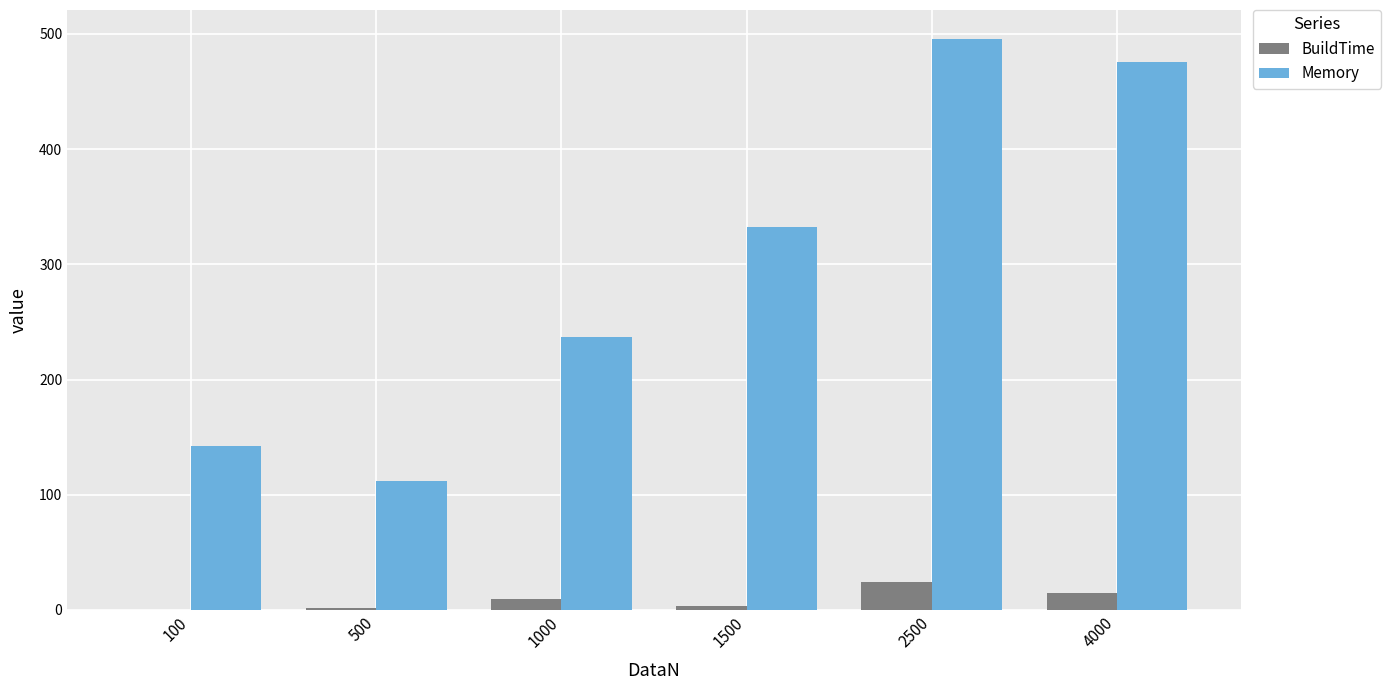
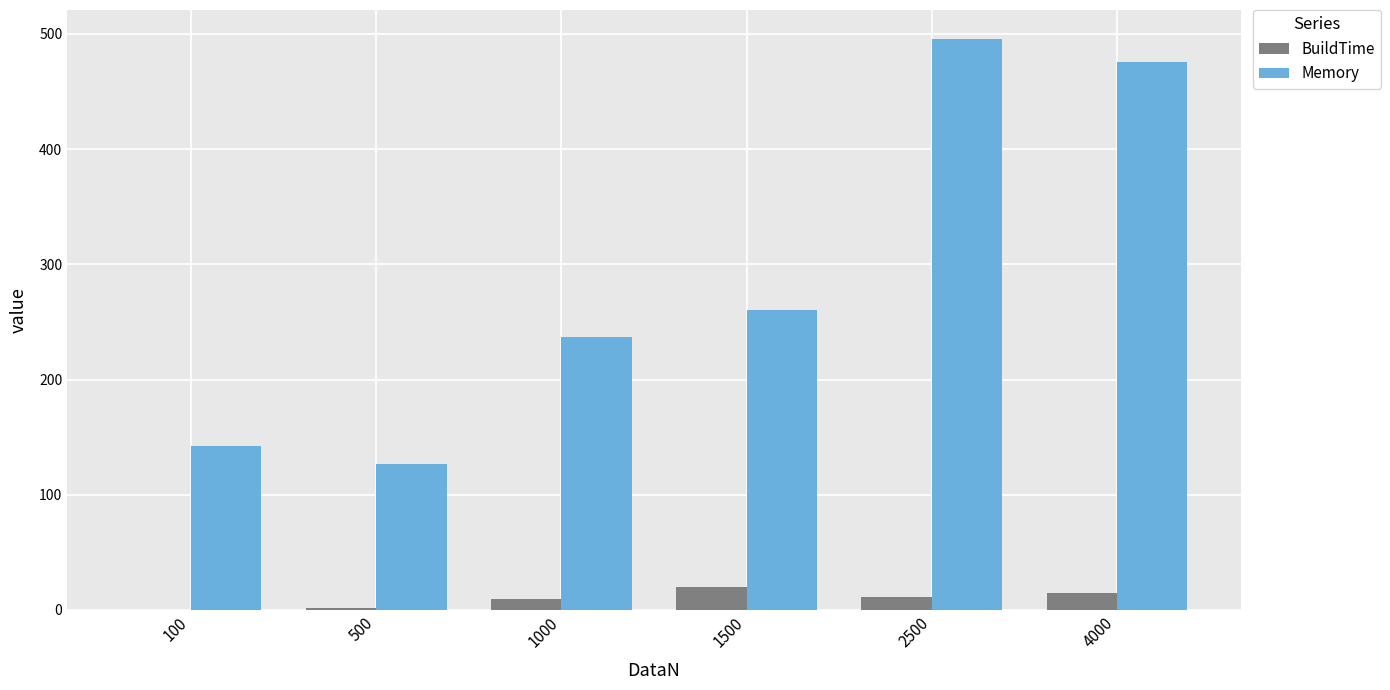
  {
    "BuildTime": {
      "1000": 9,
-     "1500": 4,
-     "2500": 24,
+     "1500": 20,
+     "2500": 12,
      "4000": 15
    },
    "Memory": {
      "100": 142,
-     "500": 112,
+     "500": 127,
      "1000": 237,
-     "1500": 332,
+     "1500": 260,
      "2500": 496,
      "4000": 476
    }
  }
